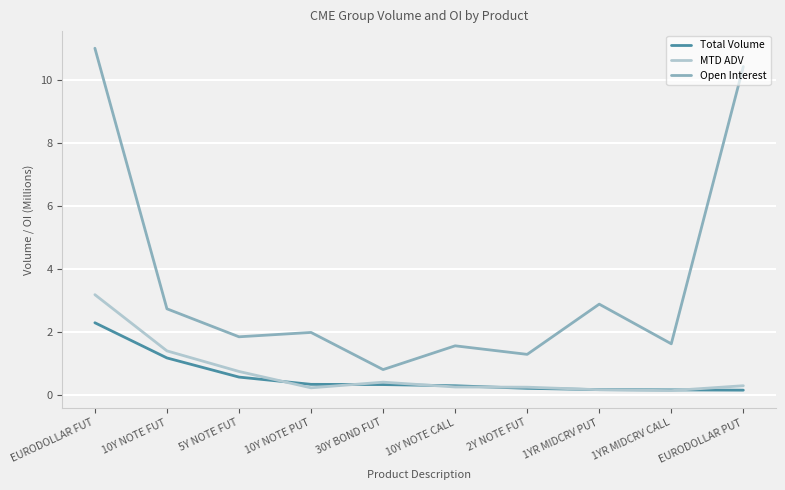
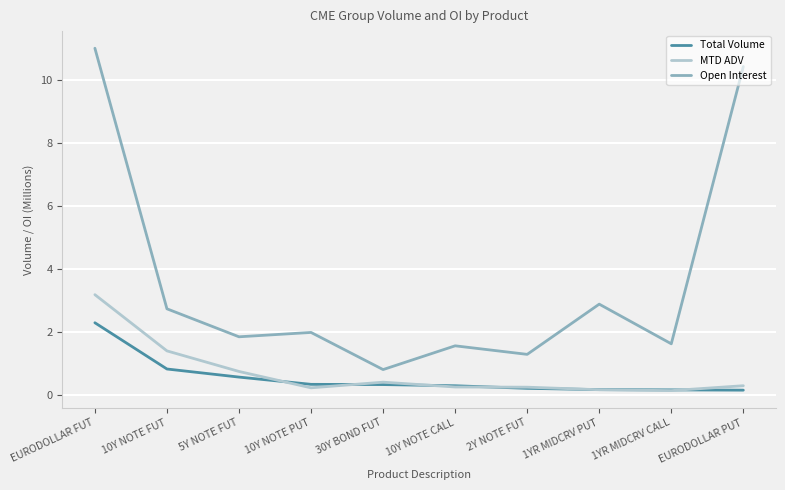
  {
    "Total Volume": {
      "EURODOLLAR FUT": 2.3,
-     "10Y NOTE FUT": 1.2,
+     "10Y NOTE FUT": 0.8,
      "5Y NOTE FUT": 0.6,
      "10Y NOTE PUT": 0.3,
      "EURODOLLAR PUT": 0.2
    }
  }
